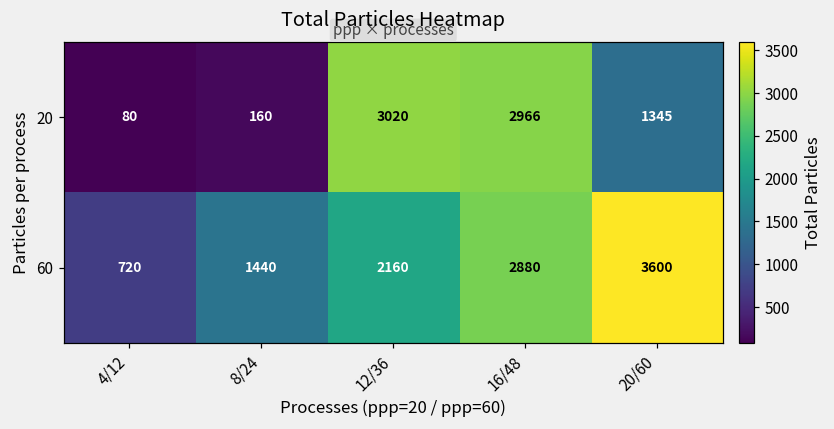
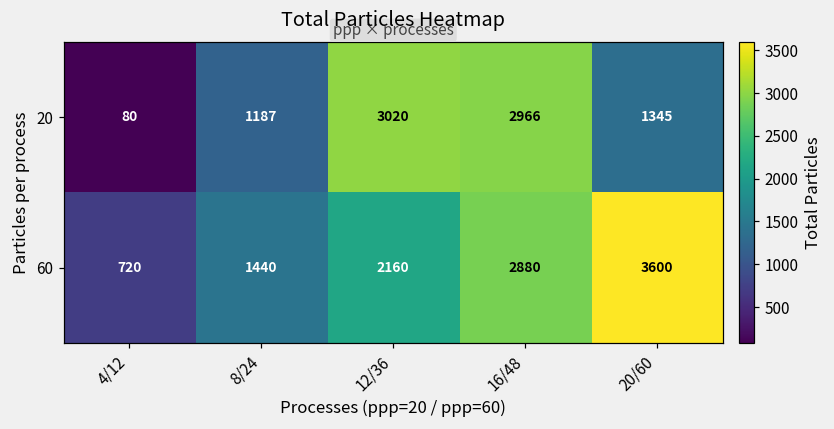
  {
    "20": {
      "4/12": 80,
-     "8/24": 160,
+     "8/24": 1187,
      "12/36": 3020,
      "16/48": 2966,
      "20/60": 1345
    },
    "60": {
      "4/12": 720,
      "8/24": 1440,
      "12/36": 2160,
      "16/48": 2880,
      "20/60": 3600
    }
  }
